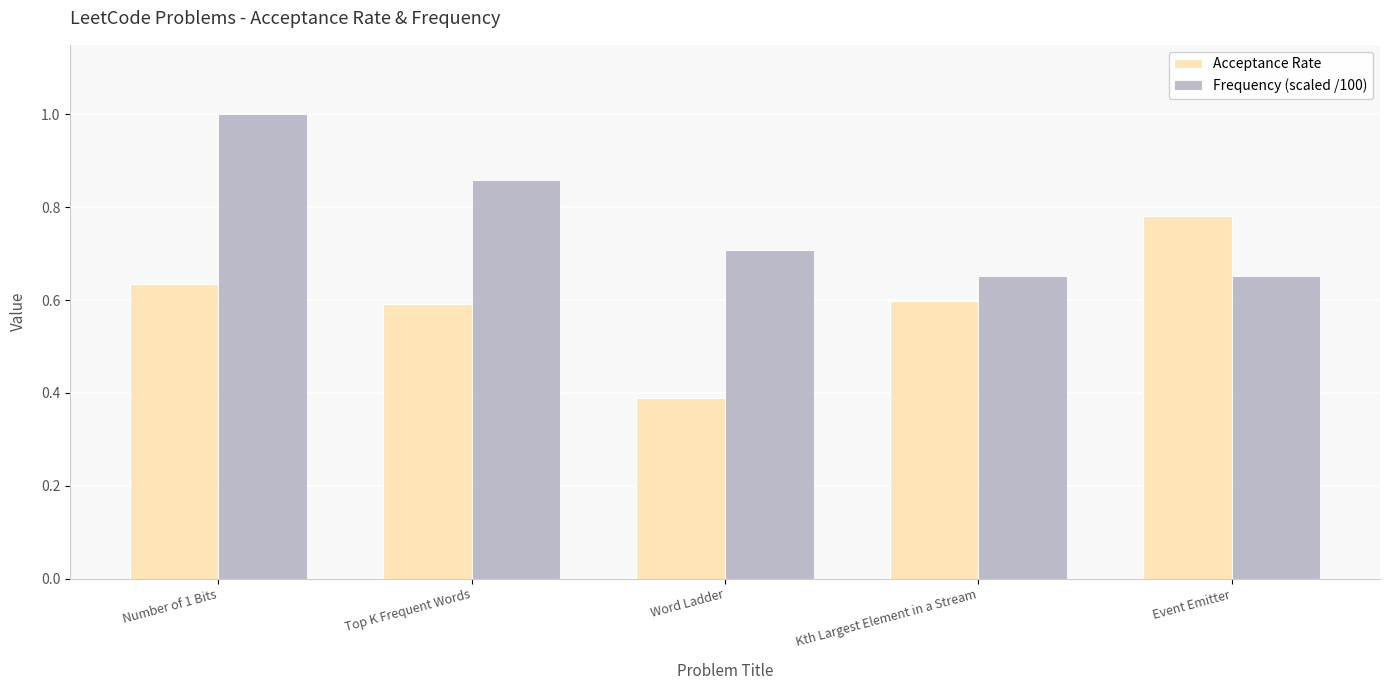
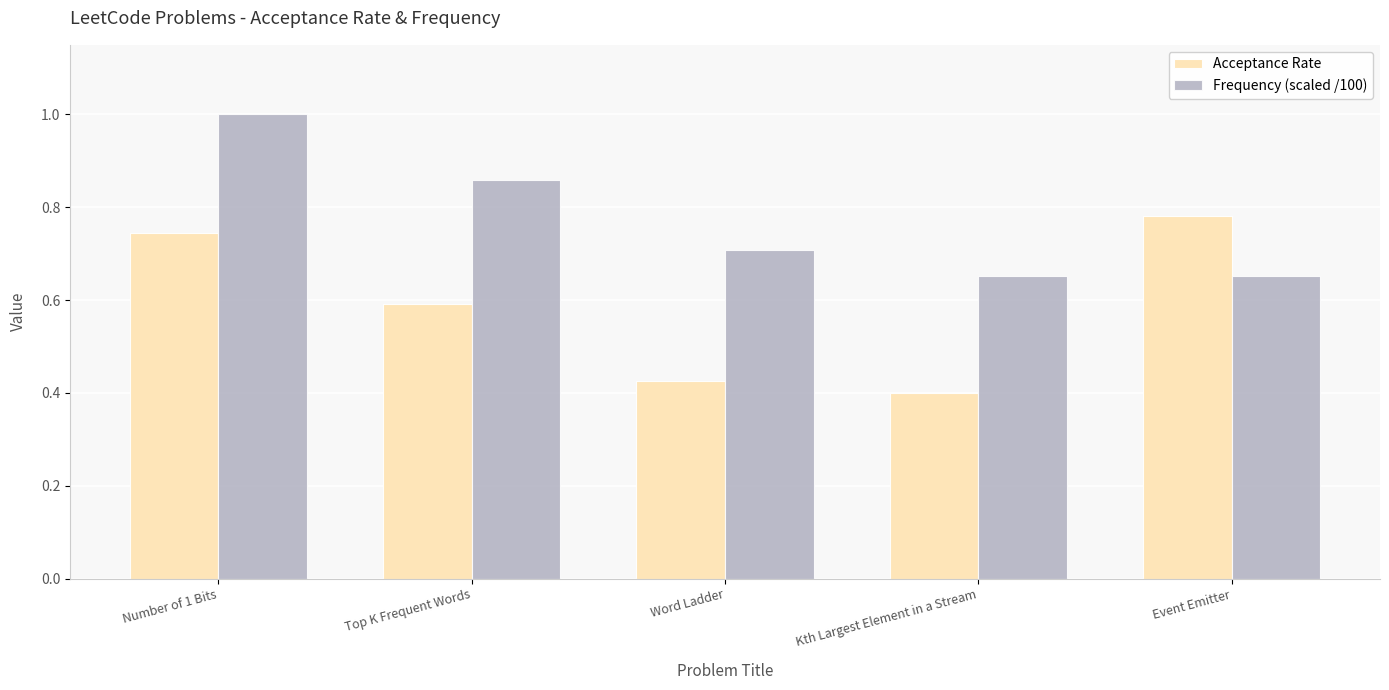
  {
    "Acceptance Rate": {
-     "Number of 1 Bits": 0.64,
+     "Number of 1 Bits": 0.74,
      "Top K Frequent Words": 0.59,
-     "Word Ladder": 0.39,
-     "Kth Largest Element in a Stream": 0.60,
+     "Word Ladder": 0.43,
+     "Kth Largest Element in a Stream": 0.40,
      "Event Emitter": 0.78
    },
    "Frequency (scaled /100)": {
      "Number of 1 Bits": 1.00,
      "Top K Frequent Words": 0.86,
      "Word Ladder": 0.71,
      "Kth Largest Element in a Stream": 0.65,
      "Event Emitter": 0.65
    }
  }
